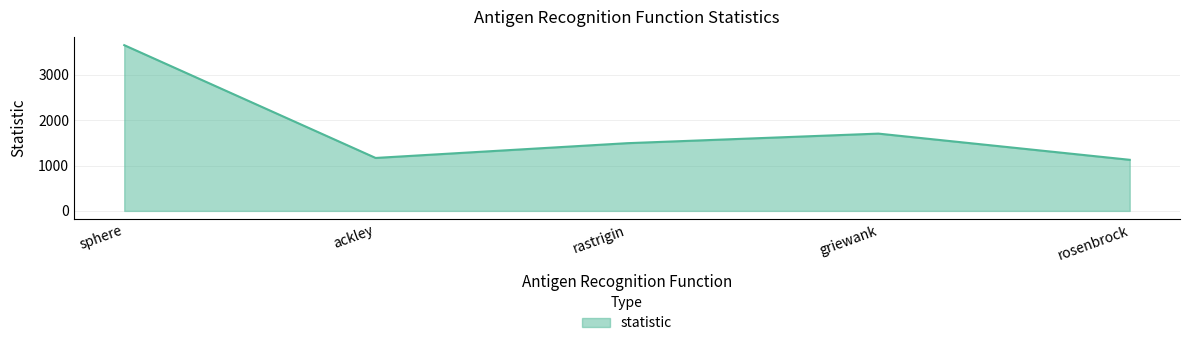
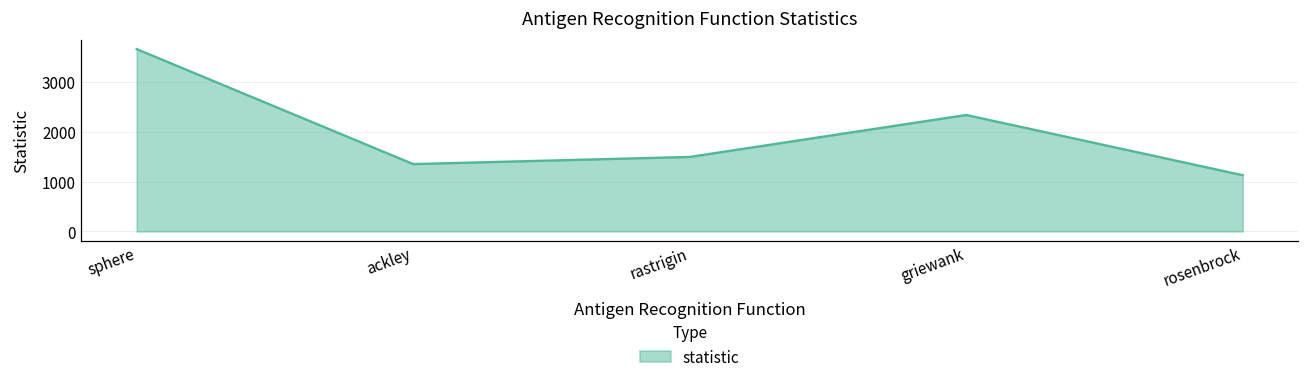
  {
    "sphere": 3700,
-   "ackley": 1200,
+   "ackley": 1400,
    "rastrigin": 1500,
-   "griewank": 1700,
+   "griewank": 2300,
    "rosenbrock": 1100
  }
